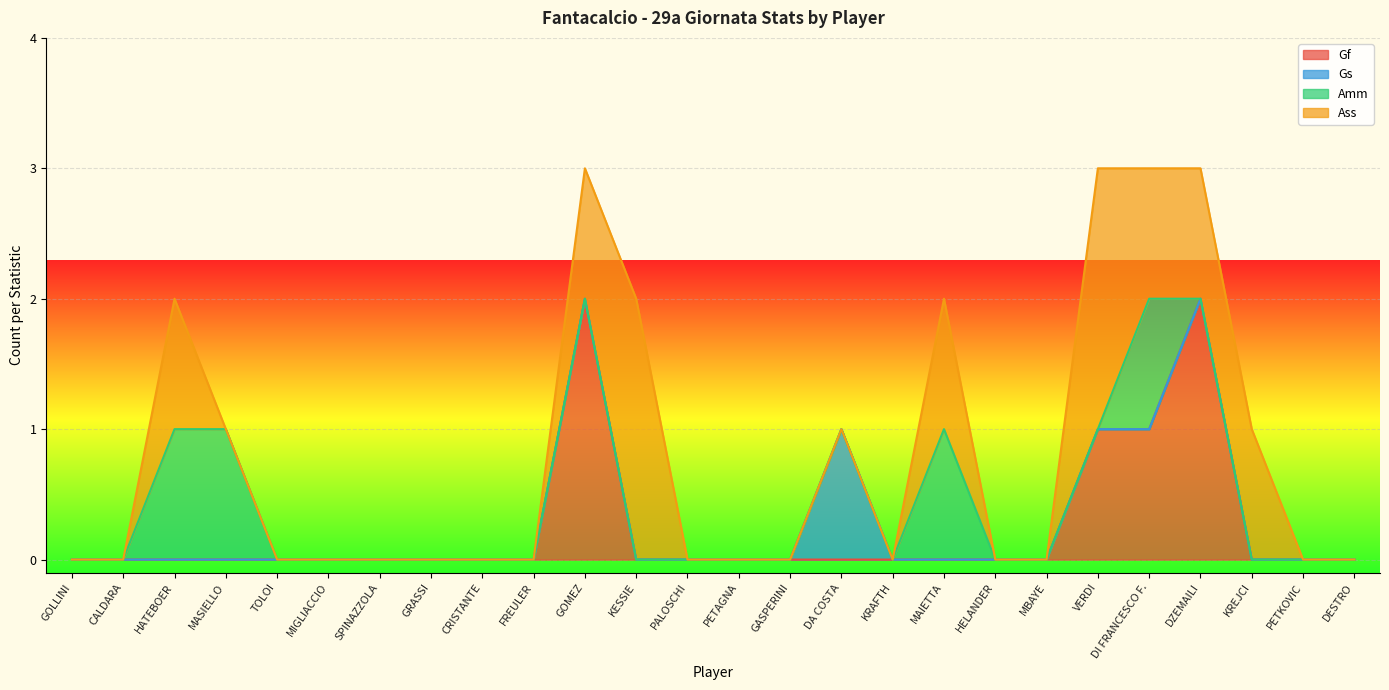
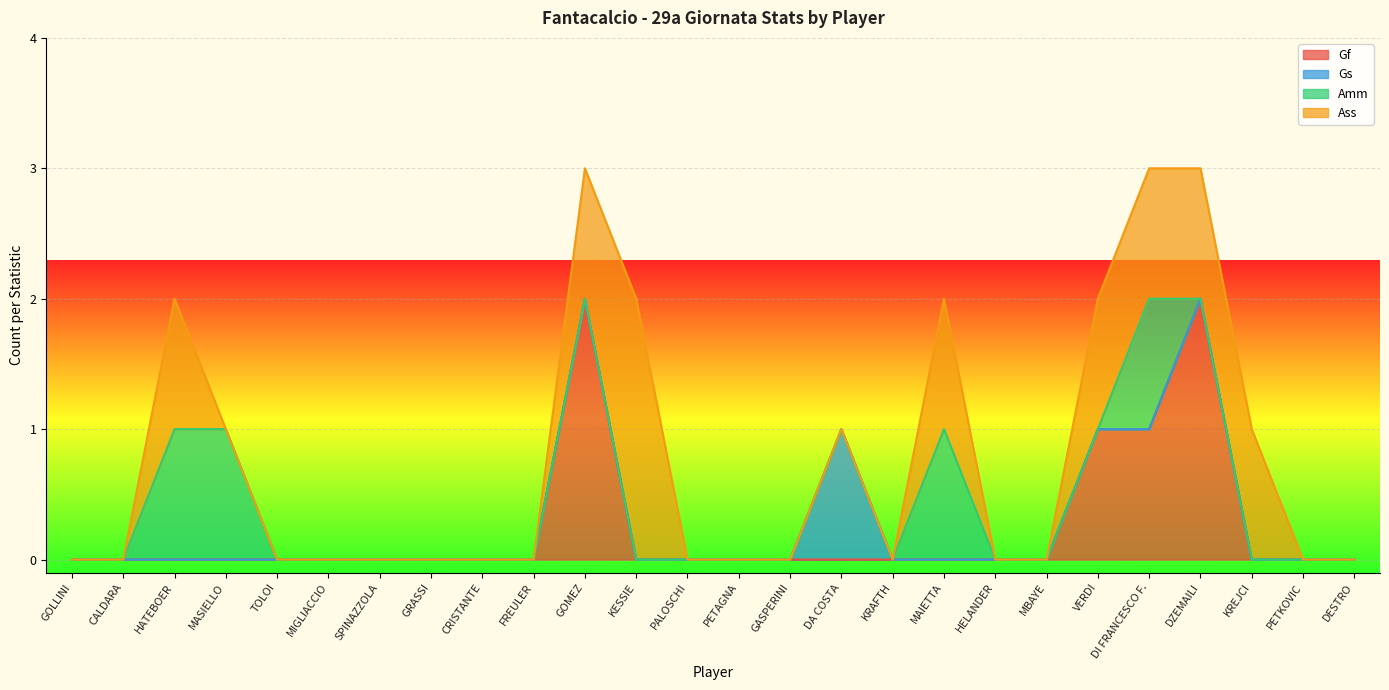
  {
    "Gf": {
      "DA COSTA": 0
    },
    "Amm": {
      "HATEBOER": 1,
      "MAIETTA": 1,
      "DI FRANCESCO F.": 2
    },
    "Ass": {
      "HATEBOER": 1,
      "GOMEZ": 1,
      "KESSIE": 2,
      "MAIETTA": 1,
-     "VERDI": 2,
+     "VERDI": 1,
      "DI FRANCESCO F.": 1,
      "DZEMAILI": 1,
      "KREJCI": 1
    }
  }
